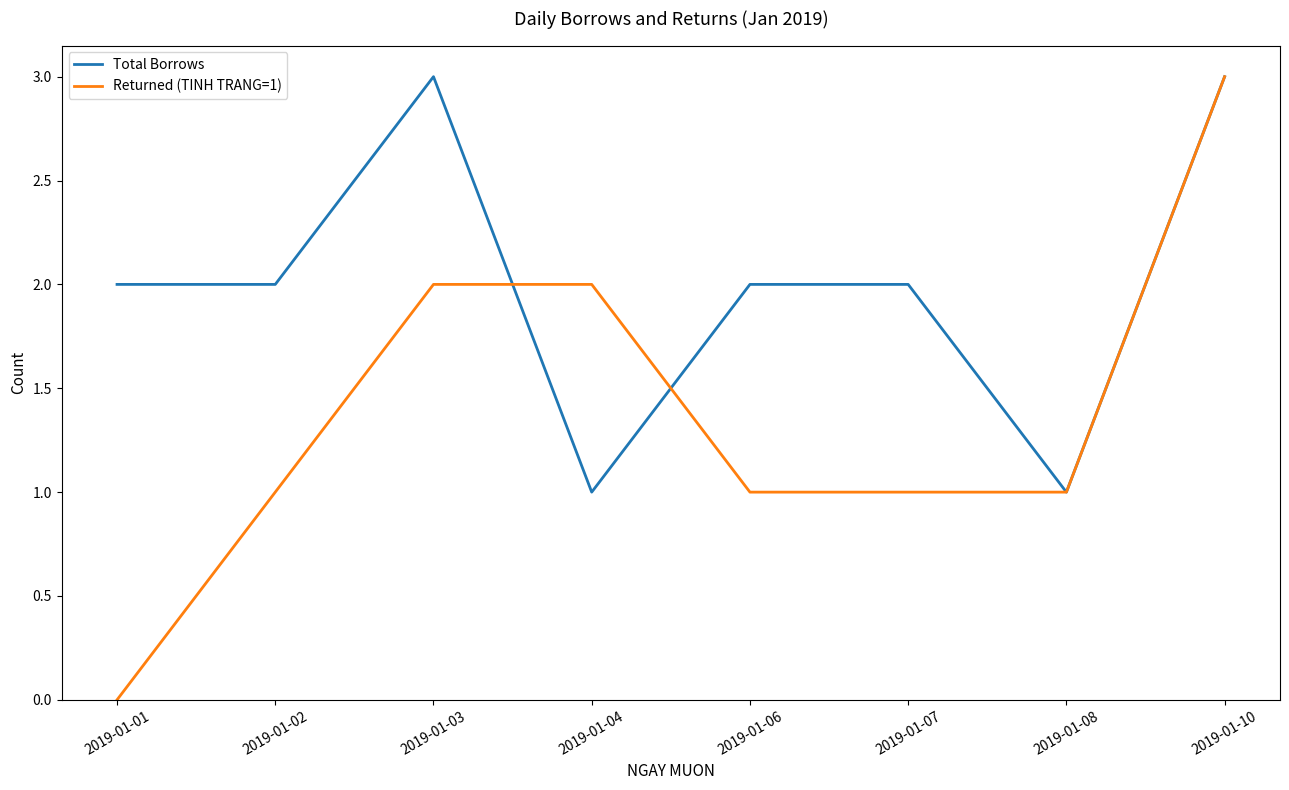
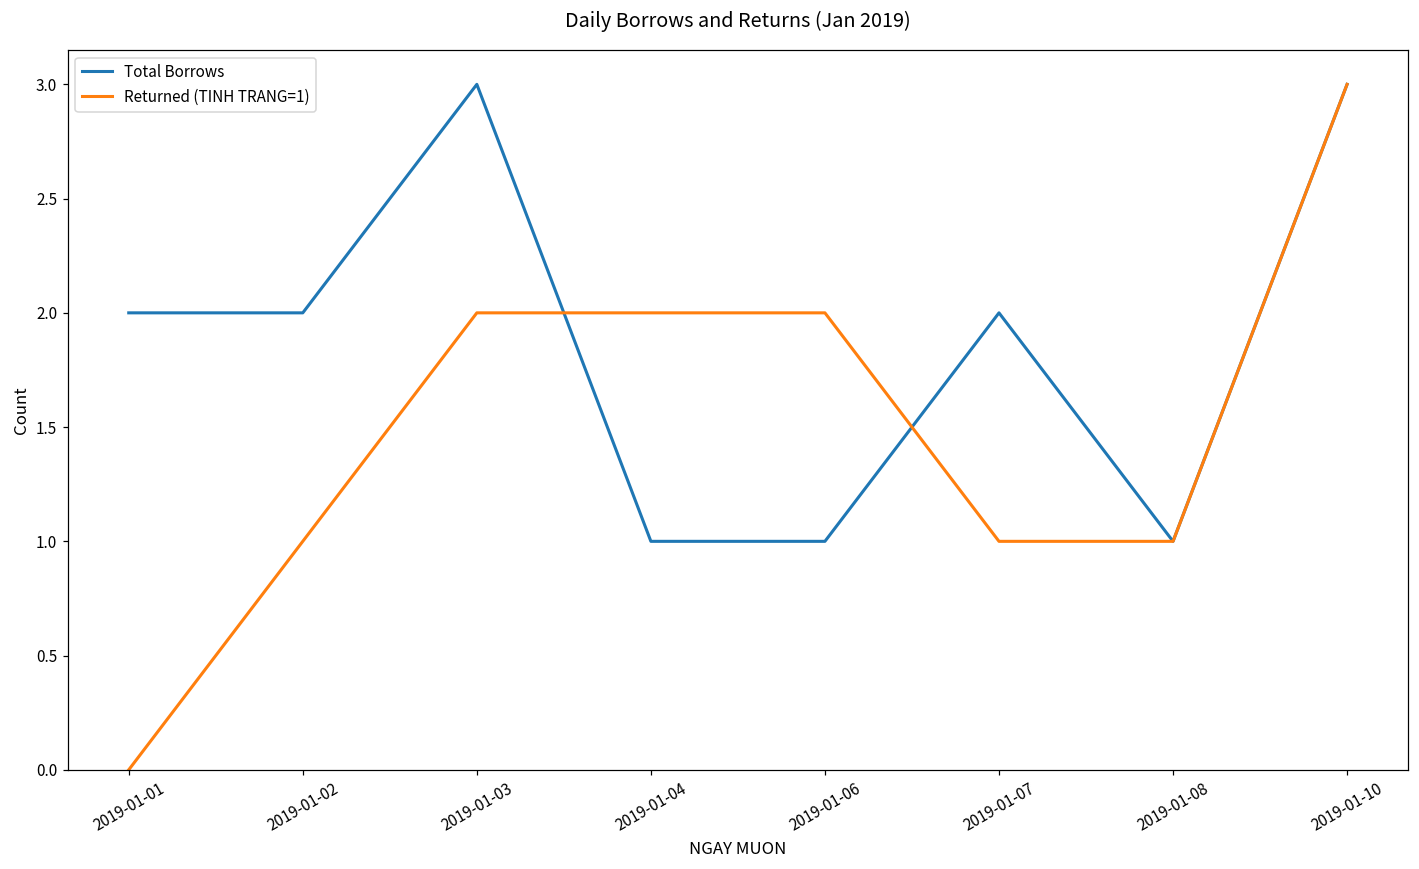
  {
    "Total Borrows": {
      "2019-01-01": 2,
      "2019-01-02": 2,
      "2019-01-03": 3,
      "2019-01-04": 1,
-     "2019-01-06": 2,
+     "2019-01-06": 1,
      "2019-01-07": 2
    },
    "Returned (TINH TRANG=1)": {
      "2019-01-01": 0,
      "2019-01-02": 1,
      "2019-01-03": 2,
      "2019-01-04": 2,
-     "2019-01-06": 1,
+     "2019-01-06": 2,
      "2019-01-07": 1
    }
  }
